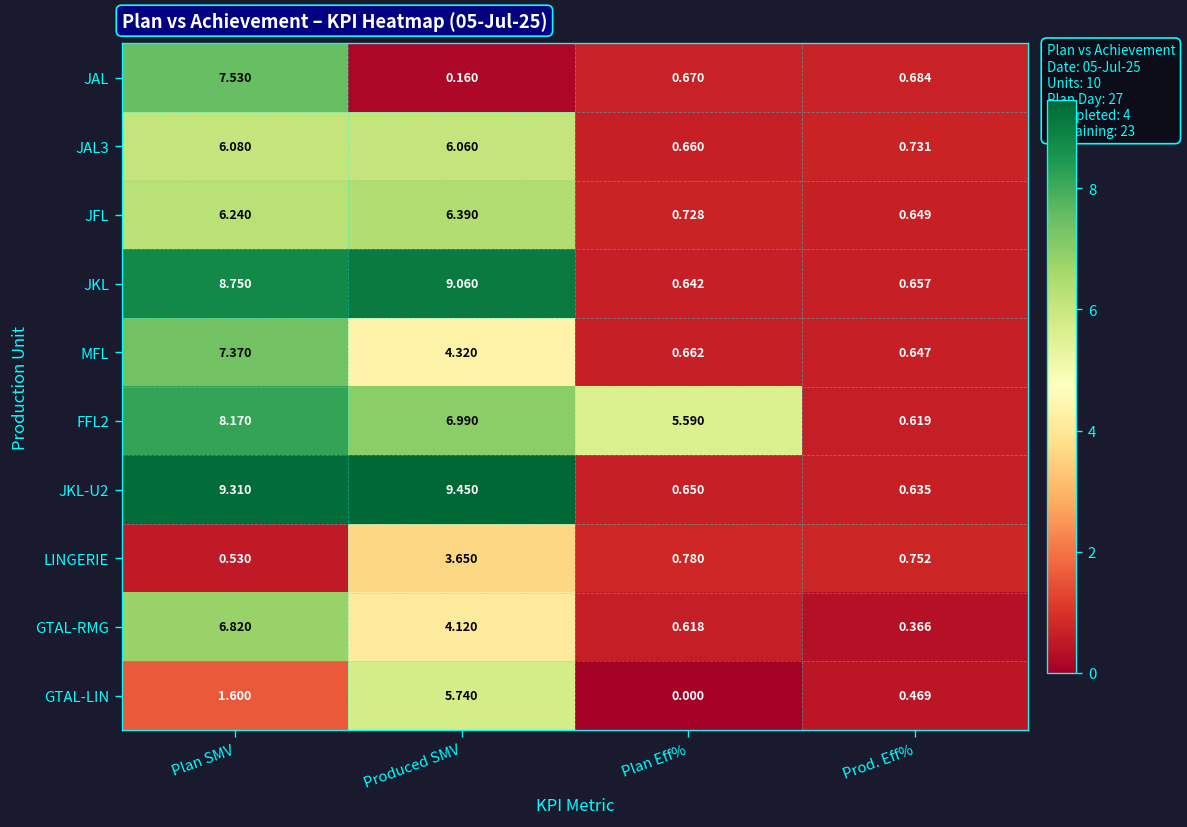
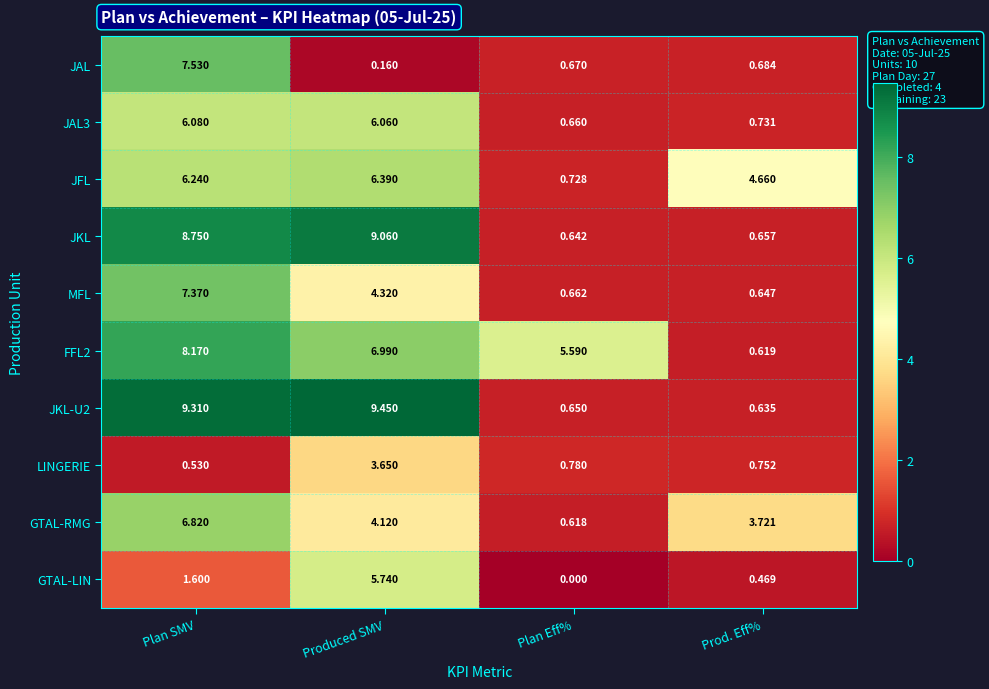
  {
    "JAL": {
      "Plan SMV": 7.530,
      "Produced SMV": 0.160,
      "Plan Eff%": 0.670,
      "Prod. Eff%": 0.684
    },
    "JAL3": {
      "Plan SMV": 6.080,
      "Produced SMV": 6.060,
      "Plan Eff%": 0.660,
      "Prod. Eff%": 0.731
    },
    "JFL": {
      "Plan SMV": 6.240,
      "Produced SMV": 6.390,
      "Plan Eff%": 0.728,
-     "Prod. Eff%": 0.649
+     "Prod. Eff%": 4.660
    },
    "JKL": {
      "Plan SMV": 8.750,
      "Produced SMV": 9.060,
      "Plan Eff%": 0.642,
      "Prod. Eff%": 0.657
    },
    "MFL": {
      "Plan SMV": 7.370,
      "Produced SMV": 4.320,
      "Plan Eff%": 0.662,
      "Prod. Eff%": 0.647
    },
    "FFL2": {
      "Plan SMV": 8.170,
      "Produced SMV": 6.990,
      "Plan Eff%": 5.590,
      "Prod. Eff%": 0.619
    },
    "JKL-U2": {
      "Plan SMV": 9.310,
      "Produced SMV": 9.450,
      "Plan Eff%": 0.650,
      "Prod. Eff%": 0.635
    },
    "LINGERIE": {
      "Plan SMV": 0.530,
      "Produced SMV": 3.650,
      "Plan Eff%": 0.780,
      "Prod. Eff%": 0.752
    },
    "GTAL-RMG": {
      "Plan SMV": 6.820,
      "Produced SMV": 4.120,
      "Plan Eff%": 0.618,
-     "Prod. Eff%": 0.366
+     "Prod. Eff%": 3.721
    },
    "GTAL-LIN": {
      "Plan SMV": 1.600,
      "Produced SMV": 5.740,
      "Plan Eff%": 0.000,
      "Prod. Eff%": 0.469
    }
  }
